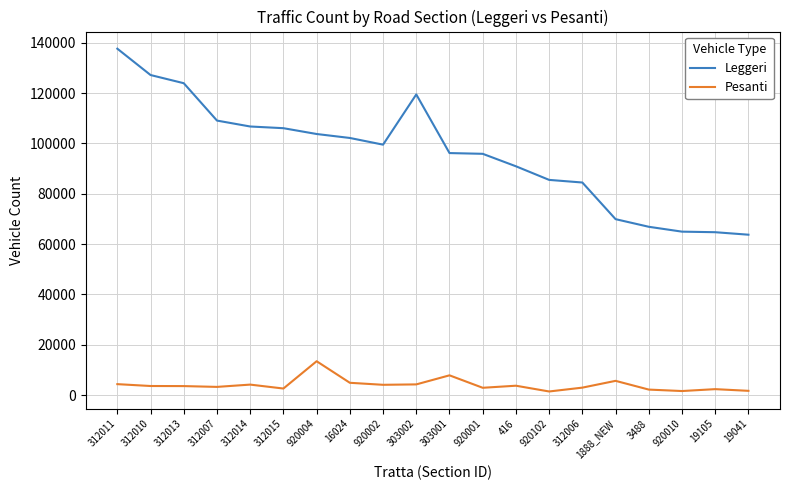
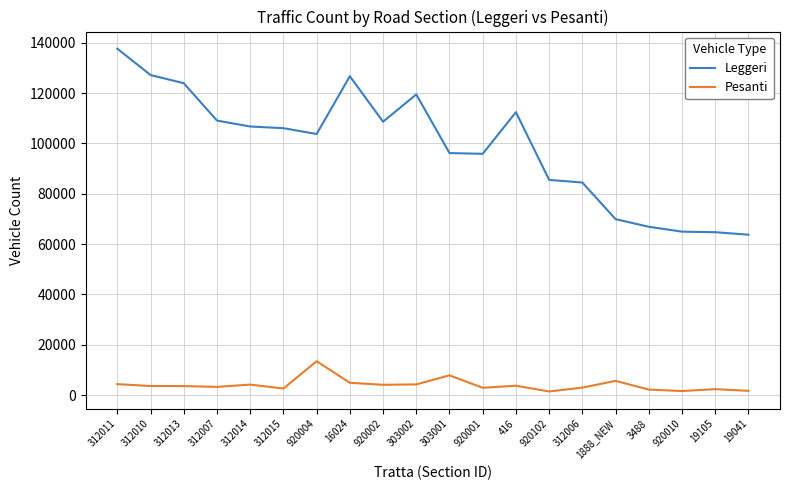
  {
    "Leggeri": {
      "312011": 138000,
      "312010": 127000,
      "312013": 124000,
      "312007": 109000,
      "312014": 107000,
      "312015": 106000,
      "920004": 104000,
-     "16024": 102000,
-     "920002": 100000,
+     "16024": 127000,
+     "920002": 109000,
      "303002": 119000,
      "303001": 96000,
      "920001": 96000,
-     "416": 91000,
+     "416": 112000,
      "920102": 86000,
      "312006": 84000,
      "1888_NEW": 70000,
      "3488": 67000,
      "920010": 65000,
      "19105": 65000,
      "19041": 64000
    },
    "Pesanti": {
      "312011": 4000,
      "312010": 4000,
      "312013": 4000,
      "312007": 3000,
      "312014": 4000,
      "312015": 3000,
      "920004": 13000,
      "16024": 5000,
      "920002": 4000,
      "303002": 4000,
      "303001": 8000,
      "920001": 3000,
      "416": 4000,
      "920102": 1000,
      "312006": 3000,
      "1888_NEW": 6000,
      "3488": 2000,
      "920010": 2000,
      "19105": 2000,
      "19041": 2000
    }
  }
